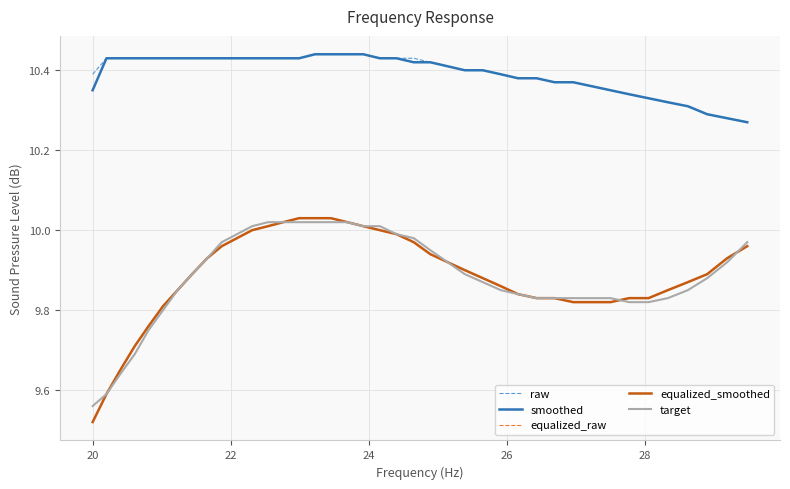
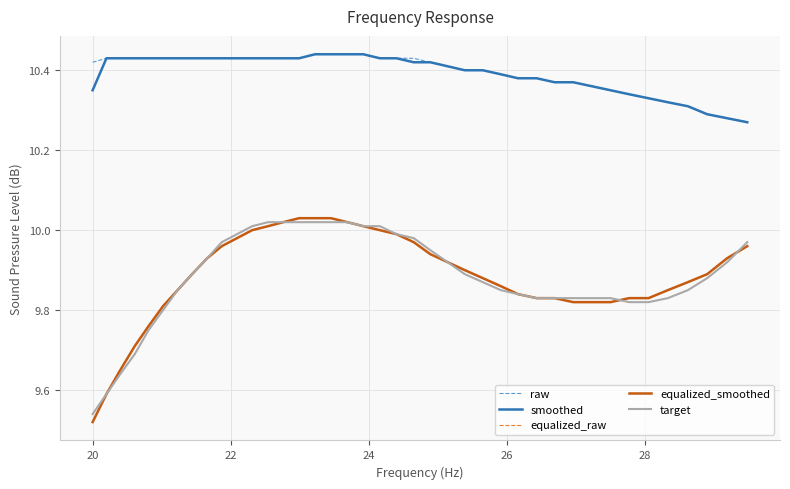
  {
    "raw": {
-     "20": 10.39
+     "20": 10.42
    },
    "smoothed": {
      "20": 10.35
    },
    "equalized_smoothed": {
      "20": 9.52
    },
    "target": {
-     "20": 9.56
+     "20": 9.54
    }
  }
